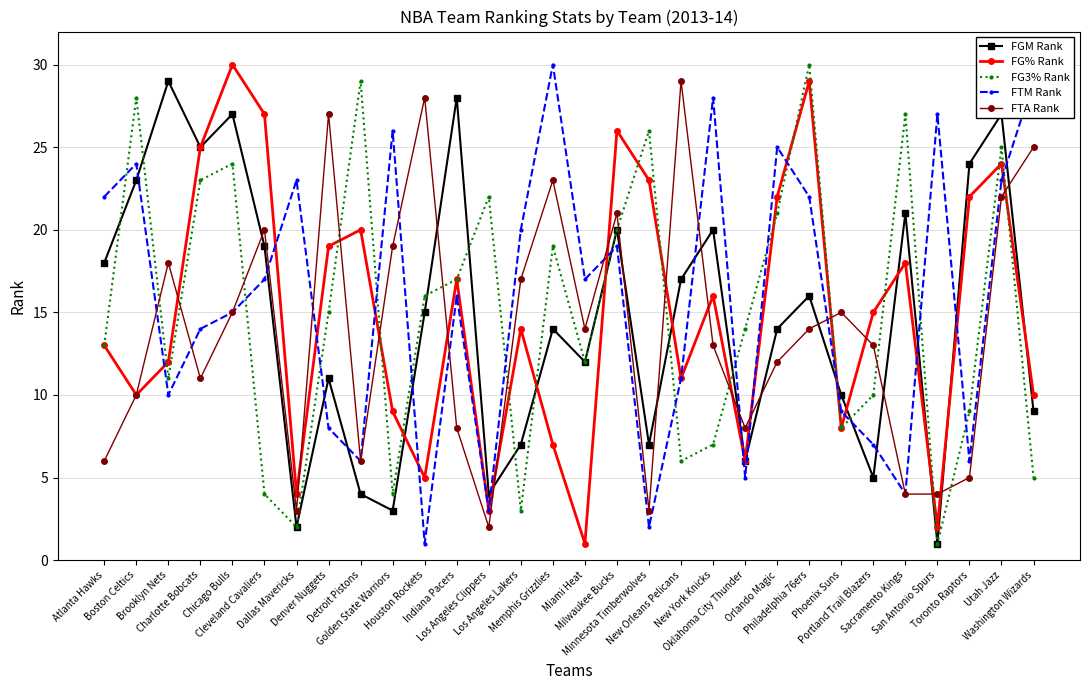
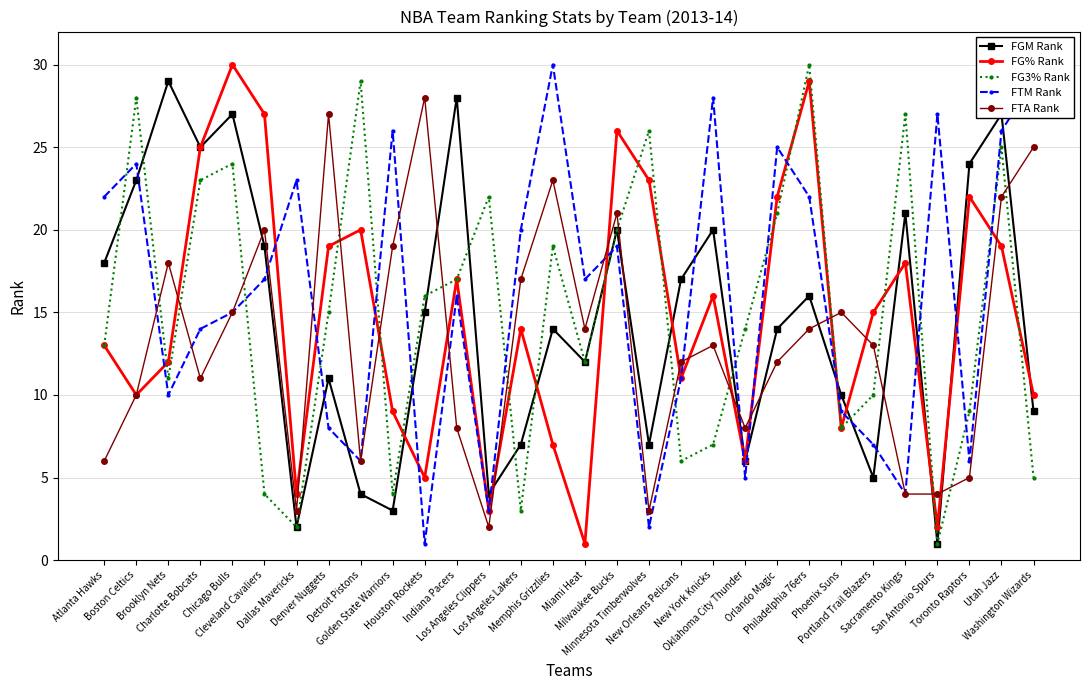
  {
    "FGM Rank": {
      "Atlanta Hawks": 18,
      "Boston Celtics": 23,
      "Brooklyn Nets": 29,
      "Chicago Bulls": 27,
      "Cleveland Cavaliers": 19,
      "Denver Nuggets": 11,
      "Detroit Pistons": 4,
      "Golden State Warriors": 3,
      "Houston Rockets": 15,
      "Indiana Pacers": 28,
      "Los Angeles Clippers": 4,
      "Los Angeles Lakers": 7,
      "Memphis Grizzlies": 14,
      "Minnesota Timberwolves": 7,
      "New Orleans Pelicans": 17,
      "New York Knicks": 20,
      "Orlando Magic": 14,
      "Philadelphia 76ers": 16,
      "Phoenix Suns": 10,
      "Portland Trail Blazers": 5,
      "Sacramento Kings": 21,
      "Toronto Raptors": 24,
      "Washington Wizards": 9
    },
    "FG% Rank": {
      "Brooklyn Nets": 12,
      "Chicago Bulls": 30,
      "Cleveland Cavaliers": 27,
      "Dallas Mavericks": 4,
      "Denver Nuggets": 19,
      "Detroit Pistons": 20,
      "Golden State Warriors": 9,
      "Houston Rockets": 5,
      "Los Angeles Lakers": 14,
      "Memphis Grizzlies": 7,
      "Miami Heat": 1,
      "Milwaukee Bucks": 26,
      "Minnesota Timberwolves": 23,
      "New York Knicks": 16,
      "Orlando Magic": 22,
      "Philadelphia 76ers": 29,
      "Portland Trail Blazers": 15,
      "Sacramento Kings": 18,
      "San Antonio Spurs": 2,
      "Toronto Raptors": 22,
-     "Utah Jazz": 24,
+     "Utah Jazz": 19,
      "Washington Wizards": 10
    },
    "FG3% Rank": {
      "Boston Celtics": 28,
      "Brooklyn Nets": 11,
      "Charlotte Bobcats": 23,
      "Chicago Bulls": 24,
      "Cleveland Cavaliers": 4,
      "Denver Nuggets": 15,
      "Detroit Pistons": 29,
      "Golden State Warriors": 4,
      "Houston Rockets": 16,
      "Los Angeles Clippers": 22,
      "Los Angeles Lakers": 3,
      "Memphis Grizzlies": 19,
      "Minnesota Timberwolves": 26,
      "New Orleans Pelicans": 6,
      "New York Knicks": 7,
      "Oklahoma City Thunder": 14,
      "Orlando Magic": 21,
      "Philadelphia 76ers": 30,
      "Portland Trail Blazers": 10,
      "Sacramento Kings": 27,
      "Toronto Raptors": 9,
      "Utah Jazz": 25,
      "Washington Wizards": 5
    },
    "FTM Rank": {
      "Atlanta Hawks": 22,
      "Boston Celtics": 24,
      "Brooklyn Nets": 10,
      "Charlotte Bobcats": 14,
      "Cleveland Cavaliers": 17,
      "Dallas Mavericks": 23,
      "Denver Nuggets": 8,
      "Golden State Warriors": 26,
      "Houston Rockets": 1,
      "Indiana Pacers": 16,
      "Los Angeles Lakers": 20,
      "Memphis Grizzlies": 30,
      "Miami Heat": 17,
      "Milwaukee Bucks": 19,
      "Minnesota Timberwolves": 2,
      "New York Knicks": 28,
      "Oklahoma City Thunder": 5,
      "Orlando Magic": 25,
      "Philadelphia 76ers": 22,
      "Phoenix Suns": 9,
      "Portland Trail Blazers": 7,
      "San Antonio Spurs": 27,
      "Toronto Raptors": 6,
-     "Utah Jazz": 23
+     "Utah Jazz": 26
    },
    "FTA Rank": {
      "Atlanta Hawks": 6,
      "Brooklyn Nets": 18,
      "Charlotte Bobcats": 11,
      "Cleveland Cavaliers": 20,
      "Dallas Mavericks": 3,
      "Denver Nuggets": 27,
      "Golden State Warriors": 19,
      "Houston Rockets": 28,
      "Indiana Pacers": 8,
      "Los Angeles Clippers": 2,
      "Los Angeles Lakers": 17,
      "Memphis Grizzlies": 23,
      "Miami Heat": 14,
      "Milwaukee Bucks": 21,
      "Minnesota Timberwolves": 3,
-     "New Orleans Pelicans": 29,
+     "New Orleans Pelicans": 12,
      "New York Knicks": 13,
      "Oklahoma City Thunder": 8,
      "Orlando Magic": 12,
      "Philadelphia 76ers": 14,
      "Phoenix Suns": 15,
      "Portland Trail Blazers": 13,
      "San Antonio Spurs": 4,
      "Toronto Raptors": 5,
      "Utah Jazz": 22,
      "Washington Wizards": 25
    }
  }
